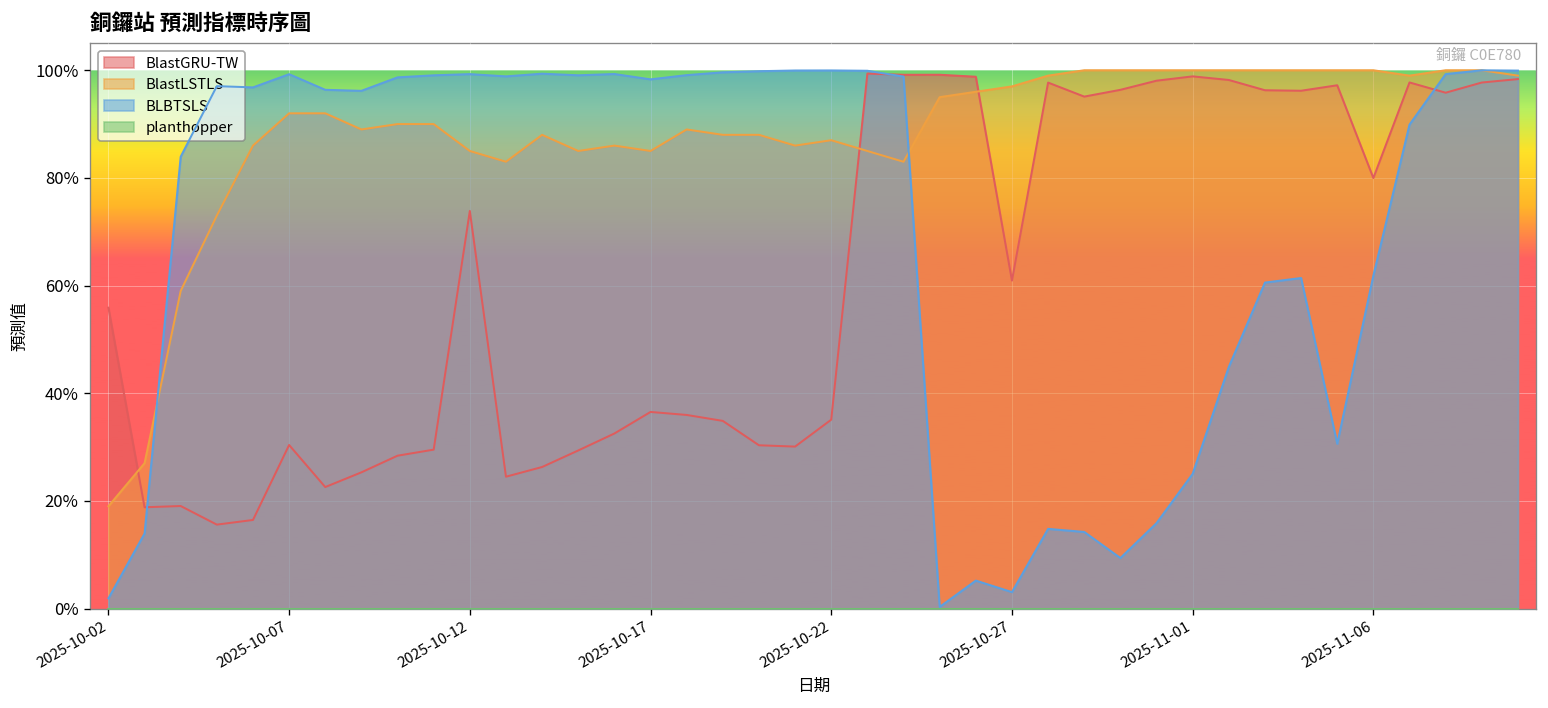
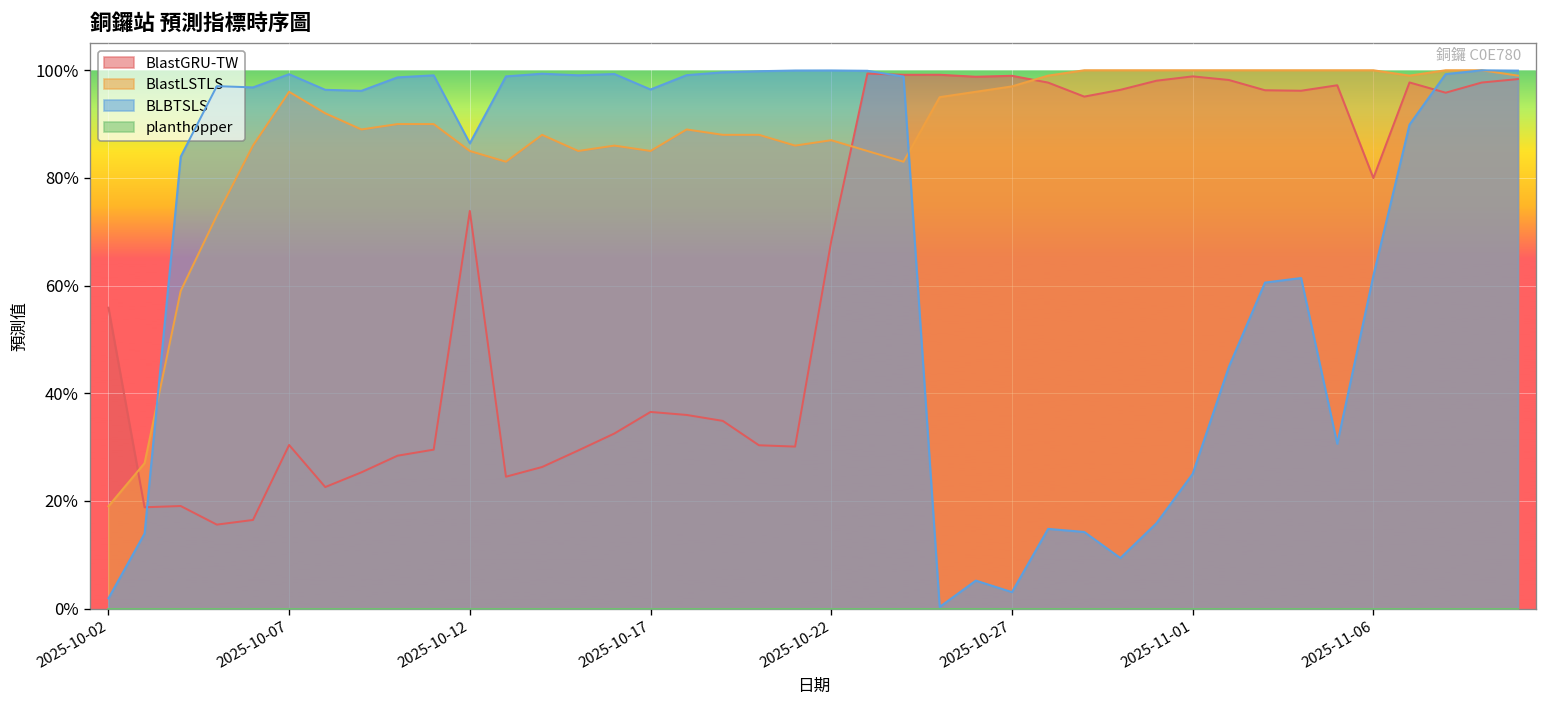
  {
    "BlastGRU-TW": {
      "2025-10-02": "56%",
      "2025-10-07": "30%",
      "2025-10-12": "74%",
      "2025-10-17": "37%",
-     "2025-10-22": "35%",
-     "2025-10-27": "61%",
+     "2025-10-22": "68%",
+     "2025-10-27": "99%",
      "2025-11-01": "99%",
      "2025-11-06": "80%"
    },
    "BlastLSTLS": {
      "2025-10-02": "19%",
-     "2025-10-07": "92%",
+     "2025-10-07": "96%",
      "2025-10-12": "85%",
      "2025-10-17": "85%",
      "2025-10-22": "87%",
      "2025-10-27": "97%",
      "2025-11-01": "100%",
      "2025-11-06": "100%"
    },
    "BLBTSLS": {
      "2025-10-02": "2%",
      "2025-10-07": "99%",
-     "2025-10-12": "99%",
-     "2025-10-17": "98%",
+     "2025-10-12": "86%",
+     "2025-10-17": "96%",
      "2025-10-22": "100%",
      "2025-10-27": "3%",
      "2025-11-01": "25%",
      "2025-11-06": "62%"
    },
    "planthopper": {
      "2025-10-02": "0%",
      "2025-10-07": "0%",
      "2025-10-12": "0%",
      "2025-10-17": "0%",
      "2025-10-22": "0%",
      "2025-10-27": "0%",
      "2025-11-01": "0%",
      "2025-11-06": "0%"
    }
  }
